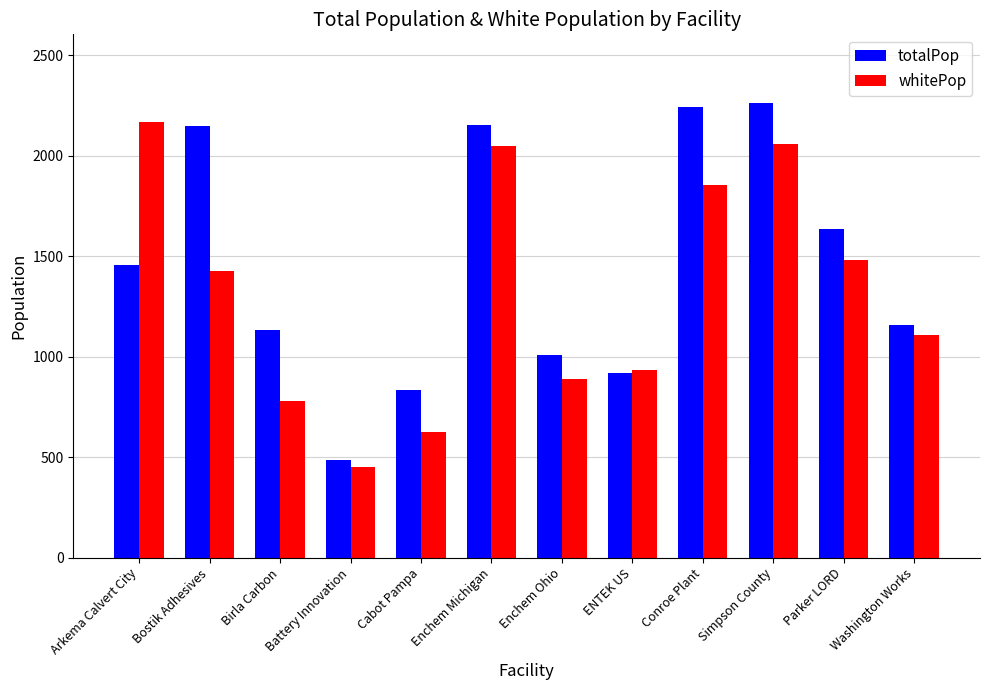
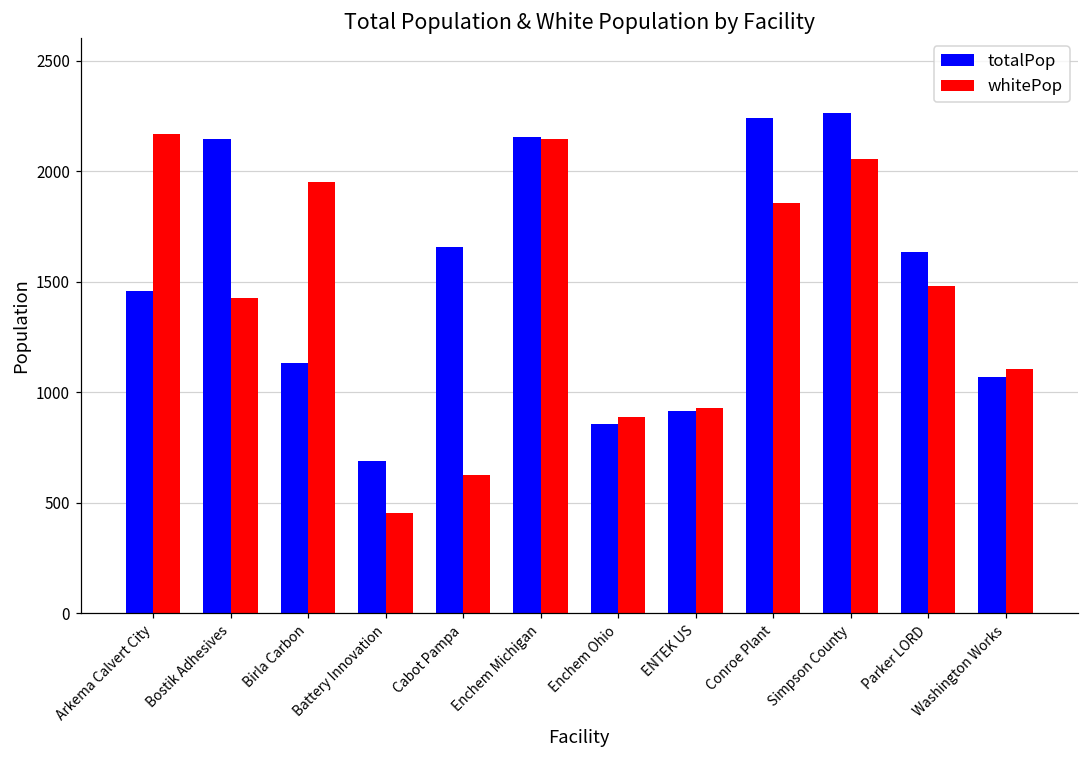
  {
    "totalPop": {
      "Arkema Calvert City": 1460,
      "Bostik Adhesives": 2150,
      "Birla Carbon": 1130,
-     "Battery Innovation": 480,
-     "Cabot Pampa": 830,
+     "Battery Innovation": 690,
+     "Cabot Pampa": 1660,
      "Enchem Michigan": 2150,
-     "Enchem Ohio": 1010,
+     "Enchem Ohio": 860,
      "ENTEK US": 920,
      "Conroe Plant": 2240,
      "Simpson County": 2260,
      "Parker LORD": 1630,
-     "Washington Works": 1160
+     "Washington Works": 1070
    },
    "whitePop": {
      "Arkema Calvert City": 2170,
      "Bostik Adhesives": 1430,
-     "Birla Carbon": 780,
+     "Birla Carbon": 1950,
      "Battery Innovation": 450,
      "Cabot Pampa": 630,
-     "Enchem Michigan": 2050,
+     "Enchem Michigan": 2150,
      "Enchem Ohio": 890,
      "ENTEK US": 930,
      "Conroe Plant": 1850,
      "Simpson County": 2060,
      "Parker LORD": 1480,
      "Washington Works": 1110
    }
  }
